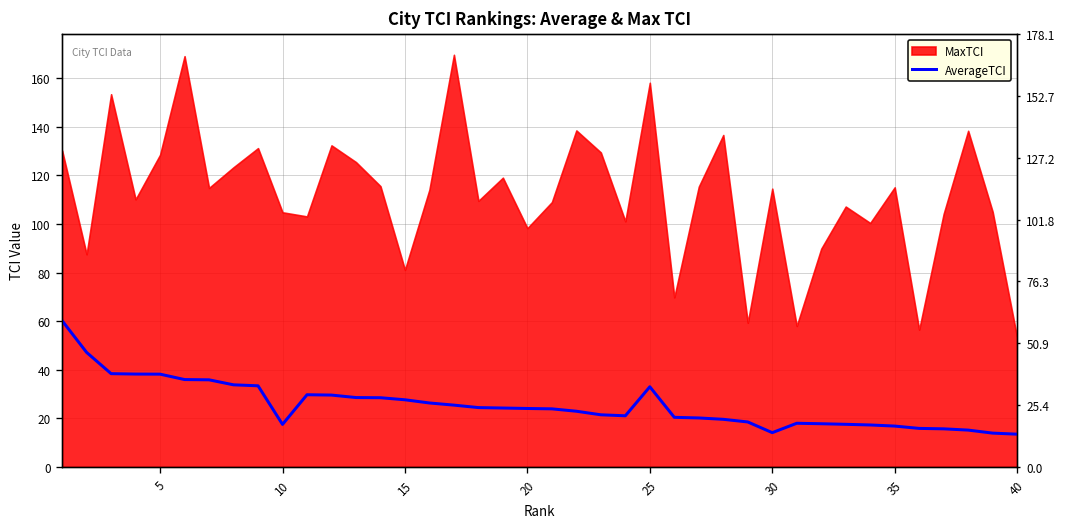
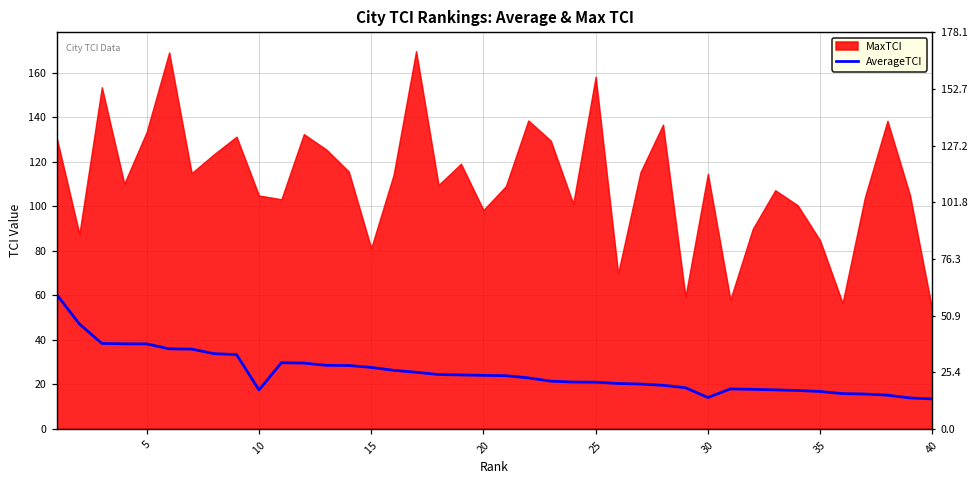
  {
    "MaxTCI": {
-     "5": 129,
+     "5": 133,
      "10": 105,
      "15": 81,
      "20": 98,
      "25": 158,
      "30": 115,
-     "35": 115,
+     "35": 85,
      "40": 53
    },
    "AverageTCI": {
      "5": 38,
      "10": 17,
      "15": 28,
      "20": 24,
-     "25": 33,
+     "25": 21,
      "30": 14,
      "35": 17,
      "40": 13
    }
  }
